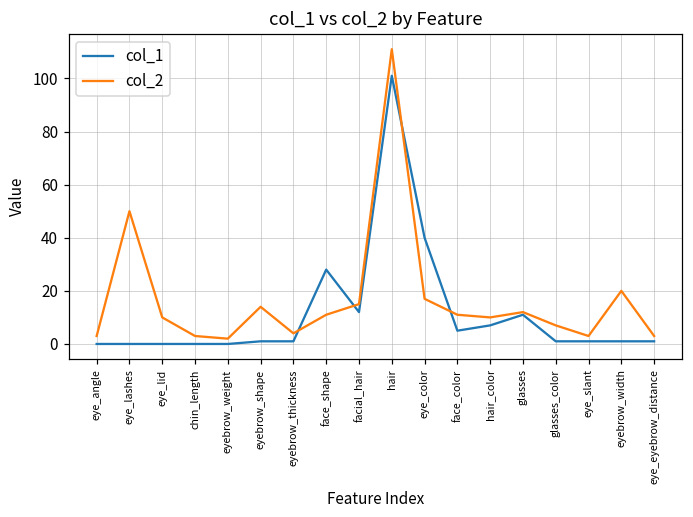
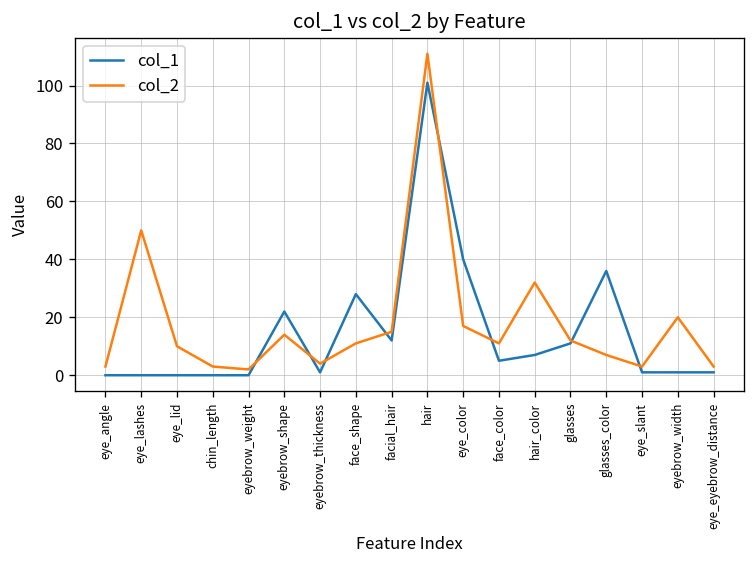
  {
    "col_1": {
      "eye_angle": 0,
      "eye_lashes": 0,
      "eye_lid": 0,
      "chin_length": 0,
      "eyebrow_weight": 0,
-     "eyebrow_shape": 1,
+     "eyebrow_shape": 22,
      "eyebrow_thickness": 1,
      "face_shape": 28,
      "facial_hair": 12,
      "hair": 101,
      "eye_color": 40,
      "face_color": 5,
      "hair_color": 7,
-     "glasses_color": 1,
+     "glasses_color": 36,
      "eye_slant": 1,
      "eyebrow_width": 1,
      "eye_eyebrow_distance": 1
    },
    "col_2": {
      "eye_angle": 3,
      "eye_lashes": 50,
      "eye_lid": 10,
      "chin_length": 3,
      "eyebrow_weight": 2,
      "eyebrow_shape": 14,
      "eyebrow_thickness": 4,
      "face_shape": 11,
      "facial_hair": 15,
      "hair": 111,
      "eye_color": 17,
      "face_color": 11,
-     "hair_color": 10,
+     "hair_color": 32,
      "glasses_color": 7,
      "eye_slant": 3,
      "eyebrow_width": 20,
      "eye_eyebrow_distance": 3
    }
  }
